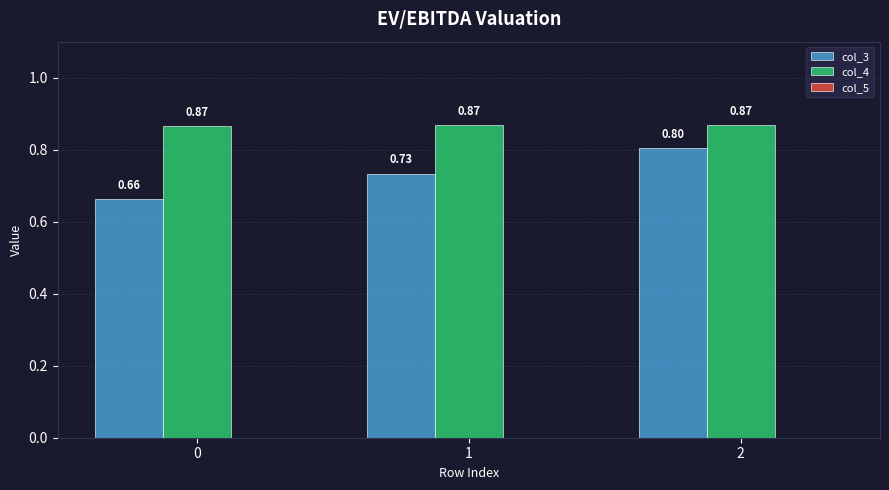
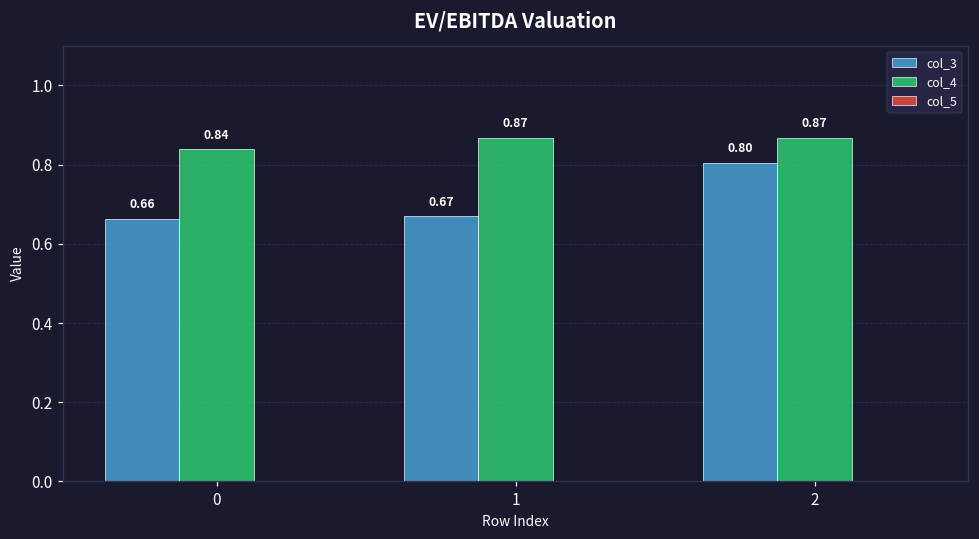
  {
    "col_3": {
      "0": 0.66,
-     "1": 0.73,
+     "1": 0.67,
      "2": 0.80
    },
    "col_4": {
-     "0": 0.87,
+     "0": 0.84,
      "1": 0.87,
      "2": 0.87
    },
    "col_5": {
      "0": 0.00,
      "1": 0.00,
      "2": 0.00
    }
  }
